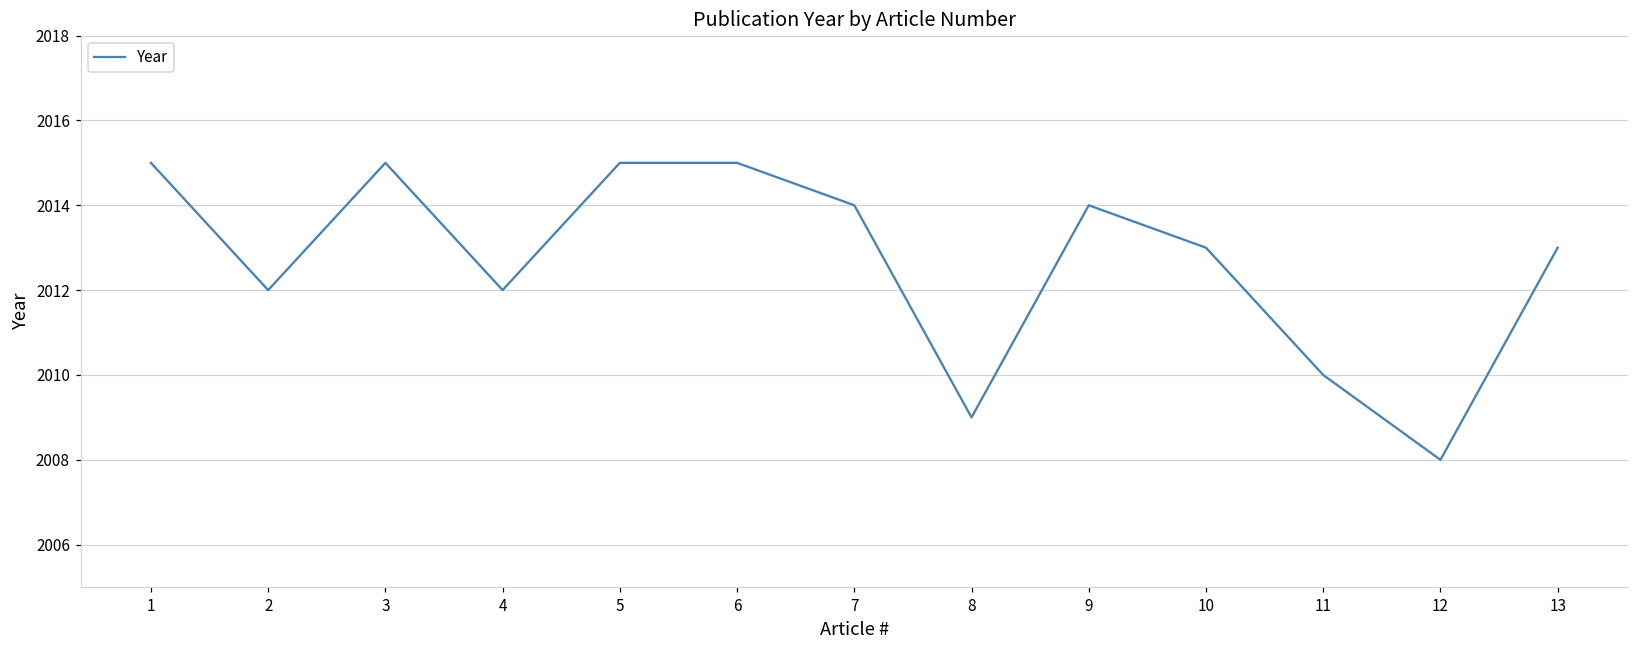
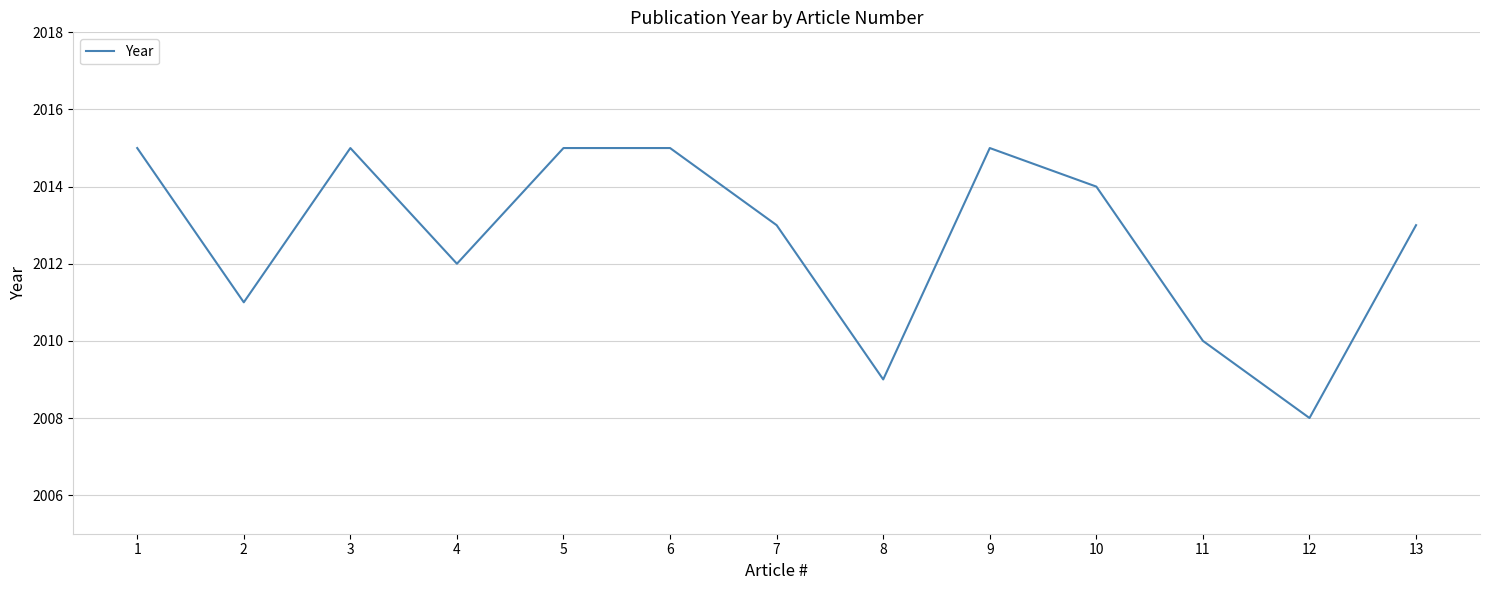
  {
    "1": 2015,
-   "2": 2012,
+   "2": 2011,
    "3": 2015,
    "4": 2012,
    "5": 2015,
    "6": 2015,
-   "7": 2014,
+   "7": 2013,
    "8": 2009,
-   "9": 2014,
-   "10": 2013,
+   "9": 2015,
+   "10": 2014,
    "11": 2010,
    "12": 2008,
    "13": 2013
  }
